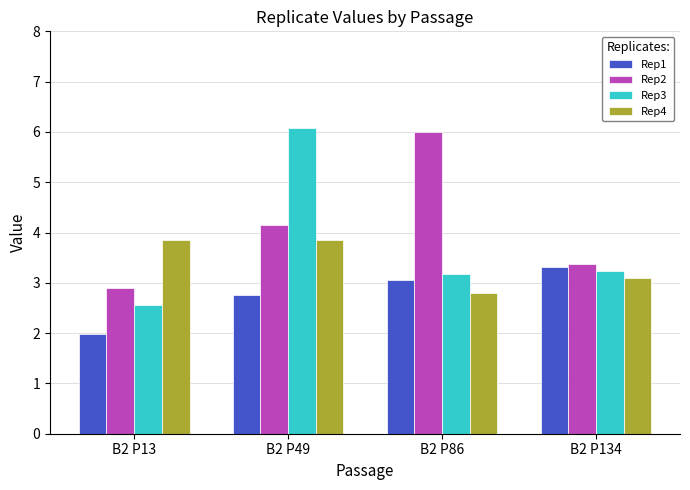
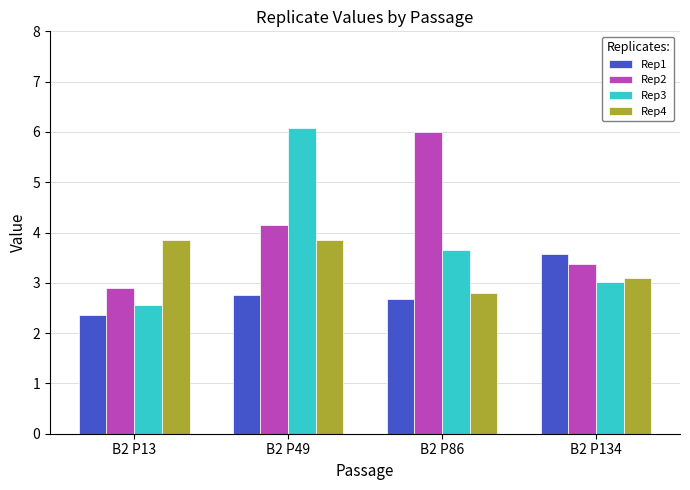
  {
    "Rep1": {
-     "B2 P13": 2.0,
+     "B2 P13": 2.4,
      "B2 P49": 2.8,
-     "B2 P86": 3.1,
-     "B2 P134": 3.3
+     "B2 P86": 2.7,
+     "B2 P134": 3.6
    },
    "Rep2": {
      "B2 P13": 2.9,
      "B2 P49": 4.1,
      "B2 P86": 6.0,
      "B2 P134": 3.4
    },
    "Rep3": {
      "B2 P13": 2.6,
      "B2 P49": 6.1,
-     "B2 P86": 3.2,
-     "B2 P134": 3.2
+     "B2 P86": 3.7,
+     "B2 P134": 3.0
    },
    "Rep4": {
      "B2 P13": 3.9,
      "B2 P49": 3.9,
      "B2 P86": 2.8,
      "B2 P134": 3.1
    }
  }
